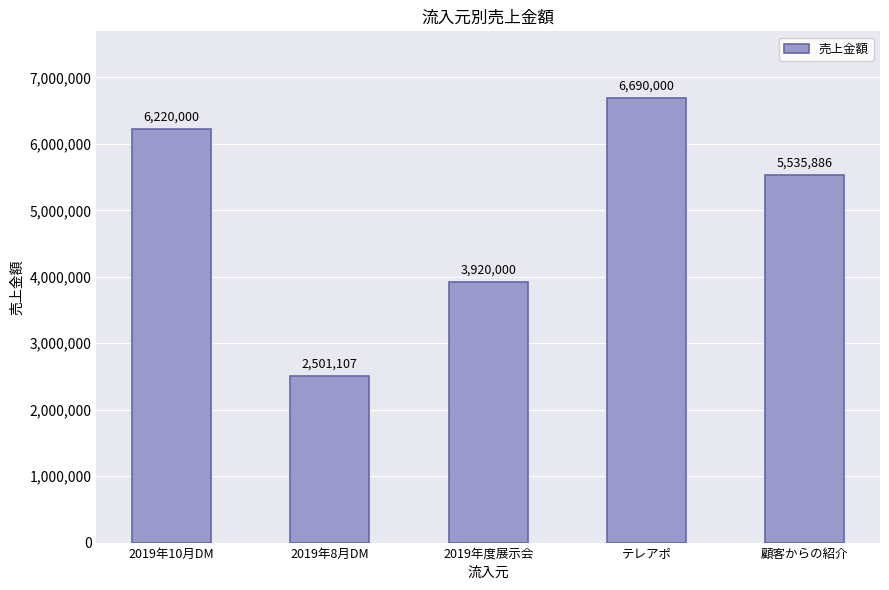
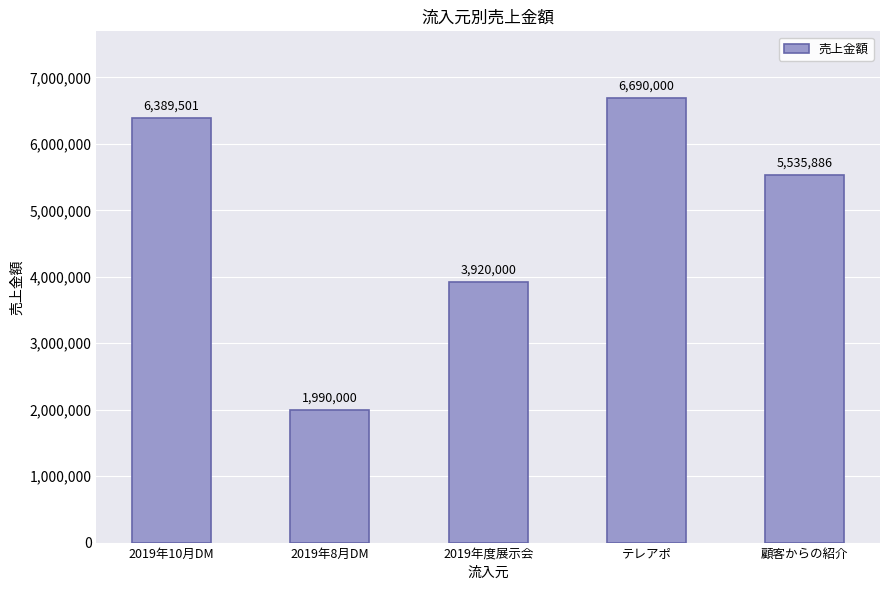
  {
-   "2019年10月DM": "6,220,000",
-   "2019年8月DM": "2,501,107",
+   "2019年10月DM": "6,389,501",
+   "2019年8月DM": "1,990,000",
    "2019年度展示会": "3,920,000",
    "テレアポ": "6,690,000",
    "顧客からの紹介": "5,535,886"
  }
